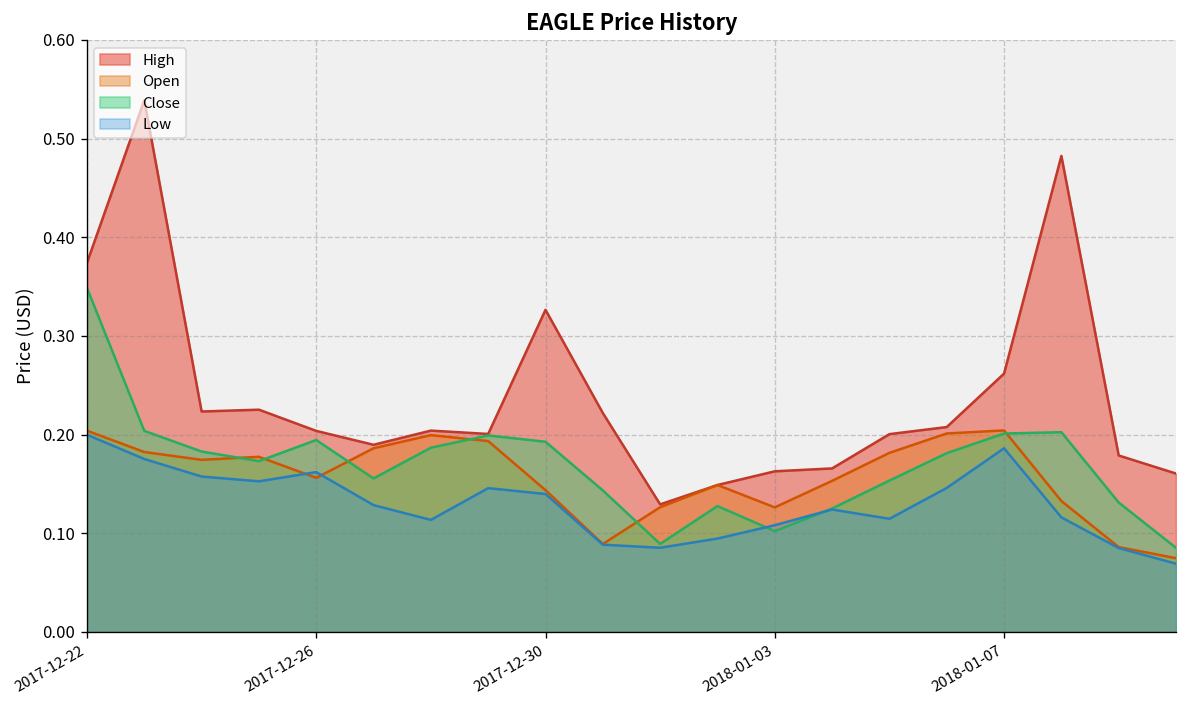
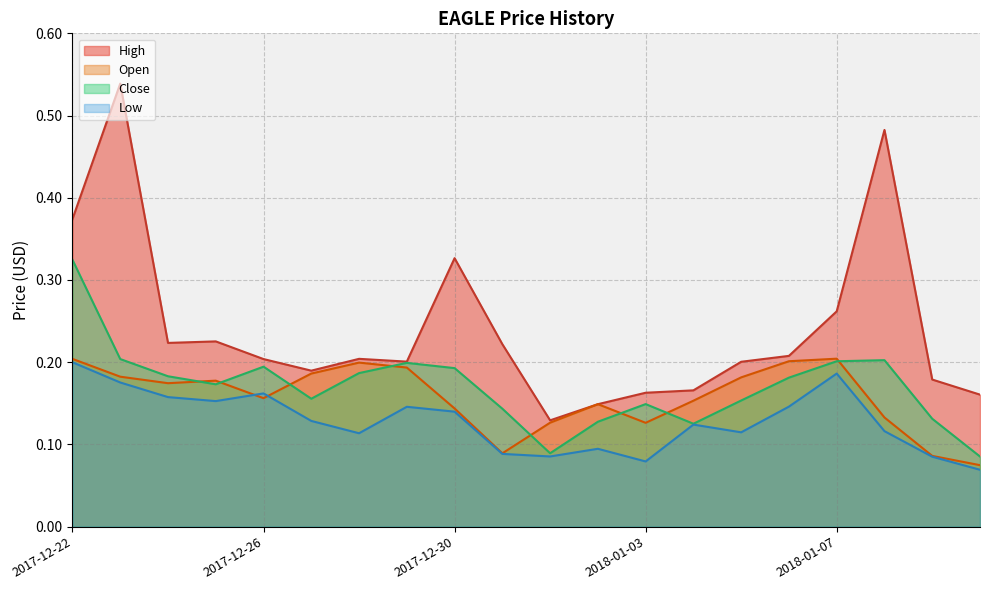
  {
    "Close": {
-     "2017-12-22": 0.35,
+     "2017-12-22": 0.32,
      "2017-12-26": 0.19,
      "2017-12-30": 0.19,
-     "2018-01-03": 0.10,
+     "2018-01-03": 0.15,
      "2018-01-07": 0.20
    },
    "Low": {
      "2017-12-22": 0.20,
      "2017-12-26": 0.16,
      "2017-12-30": 0.14,
-     "2018-01-03": 0.11,
+     "2018-01-03": 0.08,
      "2018-01-07": 0.19
    }
  }
